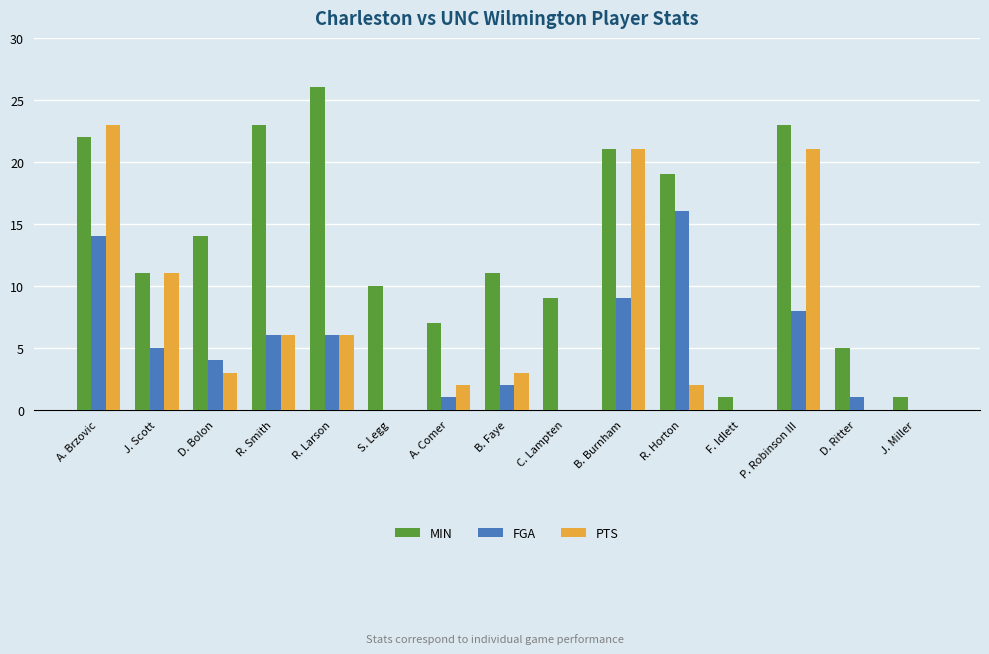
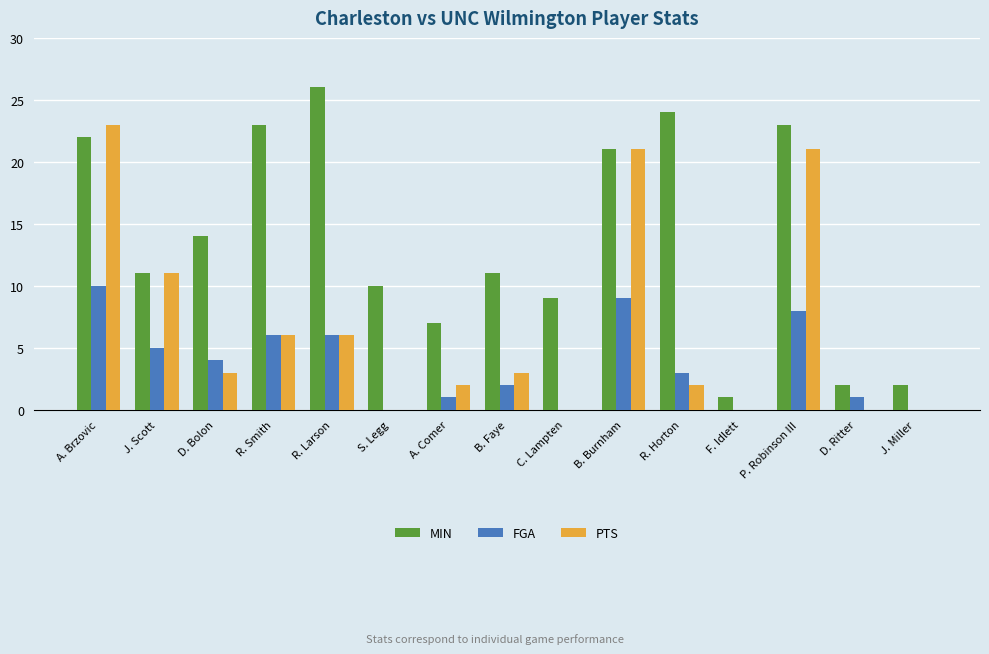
  {
    "MIN": {
      "A. Brzovic": 22,
      "J. Scott": 11,
      "D. Bolon": 14,
      "R. Smith": 23,
      "R. Larson": 26,
      "S. Legg": 10,
      "A. Comer": 7,
      "B. Faye": 11,
      "C. Lampten": 9,
      "B. Burnham": 21,
-     "R. Horton": 19,
+     "R. Horton": 24,
      "F. Idlett": 1,
      "P. Robinson III": 23,
-     "D. Ritter": 5,
-     "J. Miller": 1
+     "D. Ritter": 2,
+     "J. Miller": 2
    },
    "FGA": {
-     "A. Brzovic": 14,
+     "A. Brzovic": 10,
      "J. Scott": 5,
      "D. Bolon": 4,
      "R. Smith": 6,
      "R. Larson": 6,
      "S. Legg": 0,
      "A. Comer": 1,
      "B. Faye": 2,
      "C. Lampten": 0,
      "B. Burnham": 9,
-     "R. Horton": 16,
+     "R. Horton": 3,
      "F. Idlett": 0,
      "P. Robinson III": 8,
      "D. Ritter": 1,
      "J. Miller": 0
    },
    "PTS": {
      "A. Brzovic": 23,
      "J. Scott": 11,
      "D. Bolon": 3,
      "R. Smith": 6,
      "R. Larson": 6,
      "S. Legg": 0,
      "A. Comer": 2,
      "B. Faye": 3,
      "C. Lampten": 0,
      "B. Burnham": 21,
      "R. Horton": 2,
      "F. Idlett": 0,
      "P. Robinson III": 21,
      "D. Ritter": 0,
      "J. Miller": 0
    }
  }
